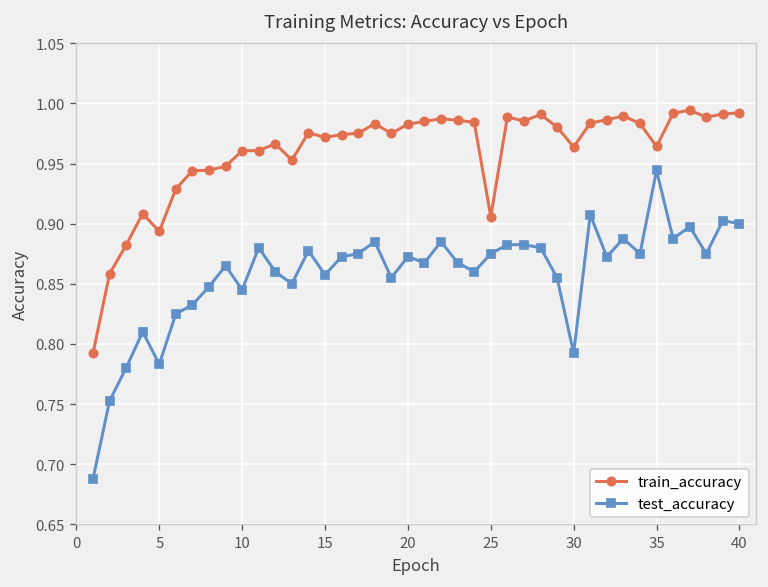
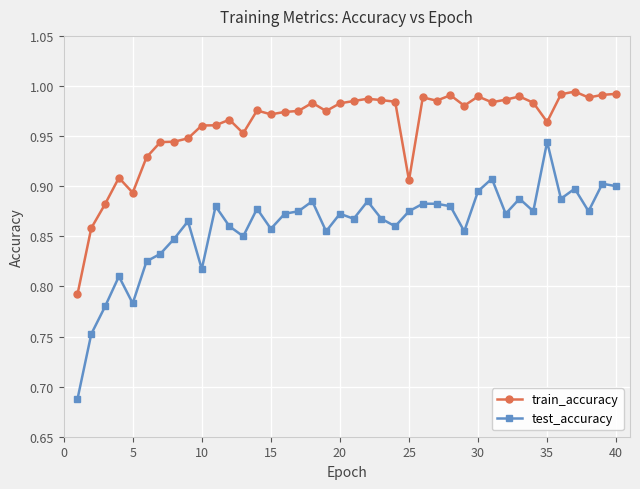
  {
    "train_accuracy": {
      "5": 0.893,
      "10": 0.961,
      "15": 0.972,
      "20": 0.983,
      "25": 0.906,
-     "30": 0.964,
+     "30": 0.990,
      "35": 0.964,
      "40": 0.992
    },
    "test_accuracy": {
      "5": 0.783,
-     "10": 0.845,
+     "10": 0.817,
      "15": 0.858,
      "20": 0.873,
      "25": 0.875,
-     "30": 0.792,
+     "30": 0.895,
      "35": 0.944,
      "40": 0.900
    }
  }
